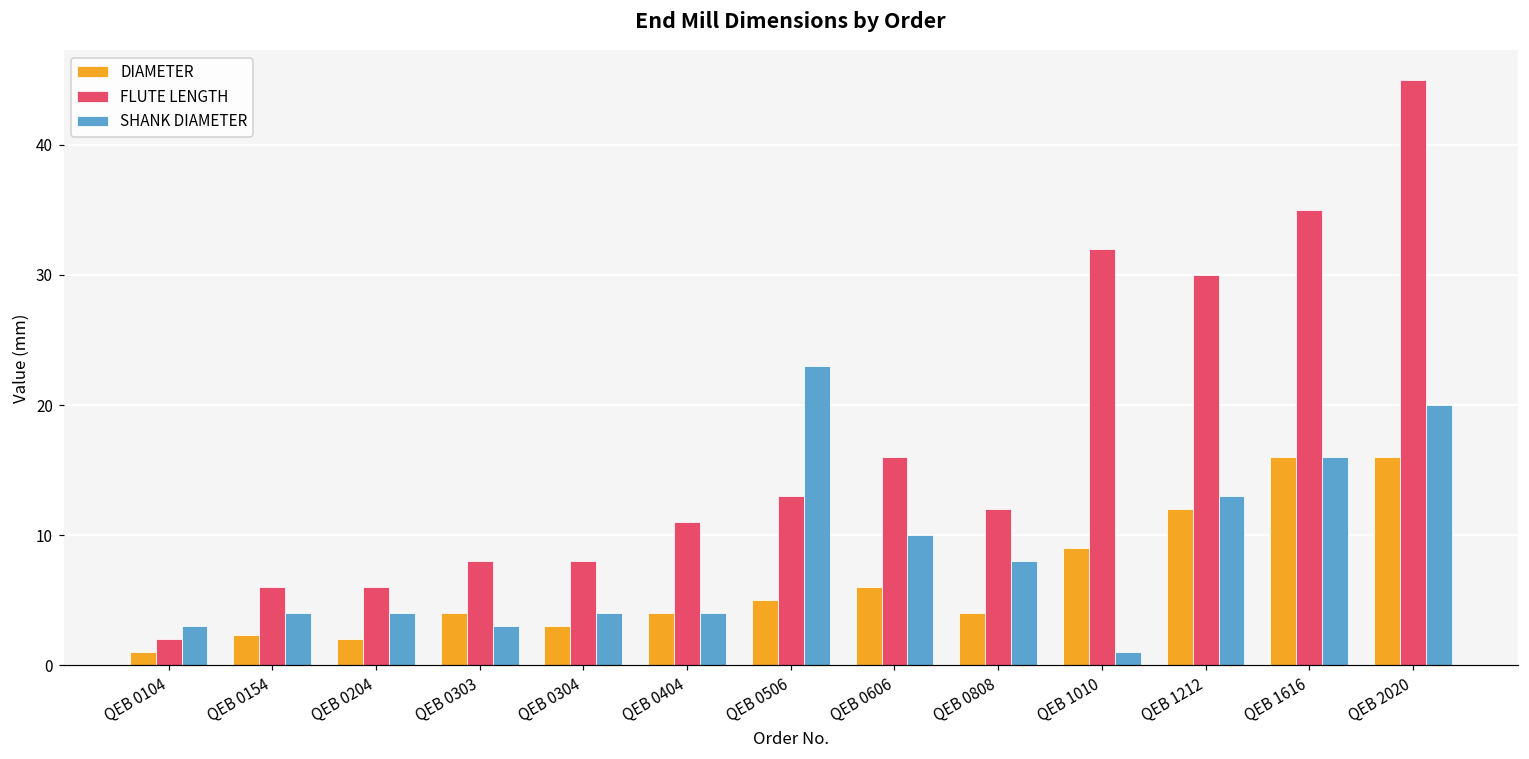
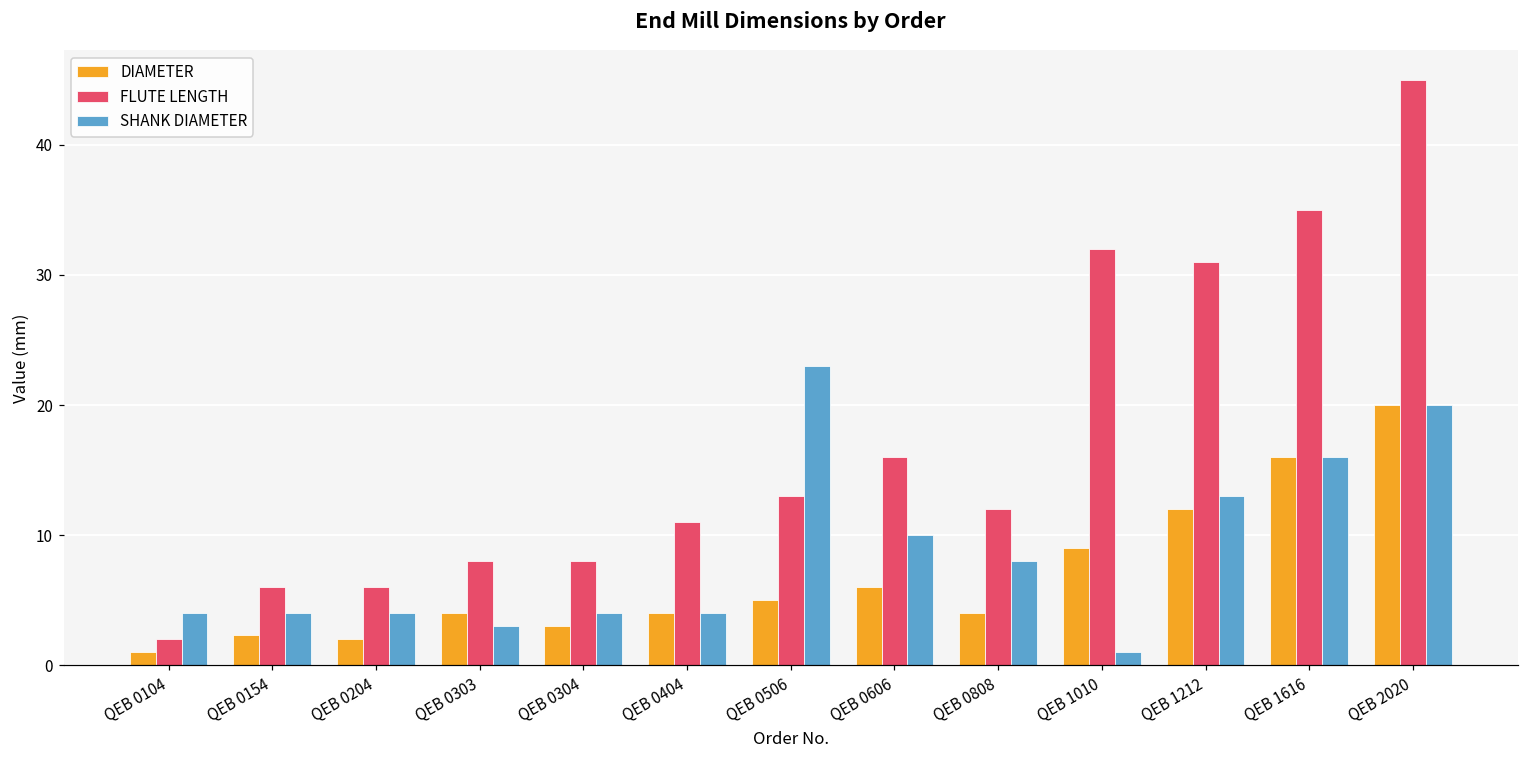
  {
    "DIAMETER": {
      "QEB 0104": 1,
      "QEB 0154": 2.3,
      "QEB 0204": 2,
      "QEB 0303": 4,
      "QEB 0304": 3,
      "QEB 0404": 4,
      "QEB 0506": 5,
      "QEB 0606": 6,
      "QEB 0808": 4,
      "QEB 1010": 9,
      "QEB 1212": 12,
      "QEB 1616": 16,
-     "QEB 2020": 16
+     "QEB 2020": 20
    },
    "FLUTE LENGTH": {
      "QEB 0104": 2,
      "QEB 0154": 6,
      "QEB 0204": 6,
      "QEB 0303": 8,
      "QEB 0304": 8,
      "QEB 0404": 11,
      "QEB 0506": 13,
      "QEB 0606": 16,
      "QEB 0808": 12,
      "QEB 1010": 32,
-     "QEB 1212": 30,
+     "QEB 1212": 31,
      "QEB 1616": 35,
      "QEB 2020": 45
    },
    "SHANK DIAMETER": {
-     "QEB 0104": 3,
+     "QEB 0104": 4,
      "QEB 0154": 4,
      "QEB 0204": 4,
      "QEB 0303": 3,
      "QEB 0304": 4,
      "QEB 0404": 4,
      "QEB 0506": 23,
      "QEB 0606": 10,
      "QEB 0808": 8,
      "QEB 1010": 1,
      "QEB 1212": 13,
      "QEB 1616": 16,
      "QEB 2020": 20
    }
  }
